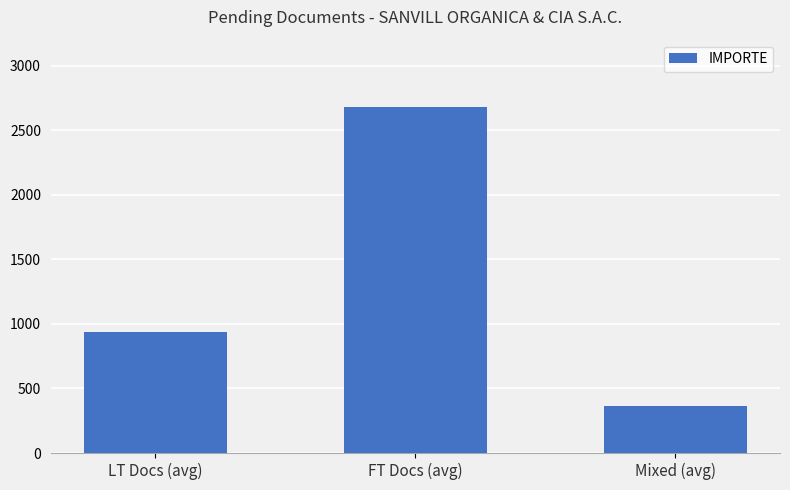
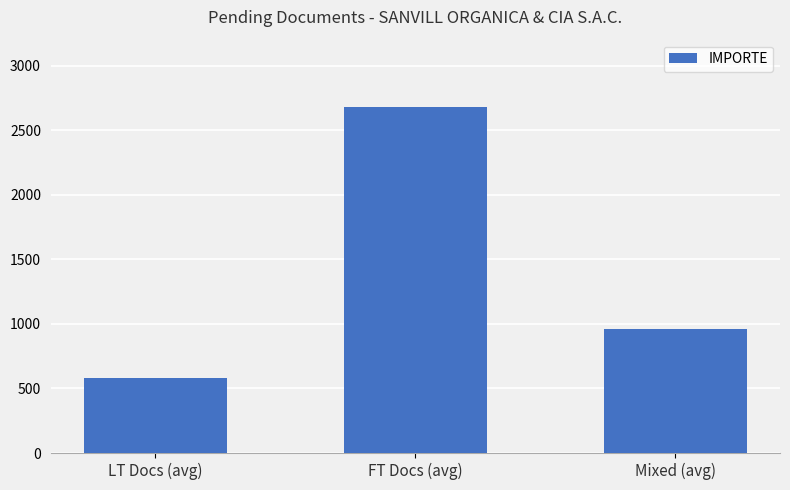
  {
-   "LT Docs (avg)": 940,
+   "LT Docs (avg)": 580,
    "FT Docs (avg)": 2680,
-   "Mixed (avg)": 360
+   "Mixed (avg)": 960
  }
